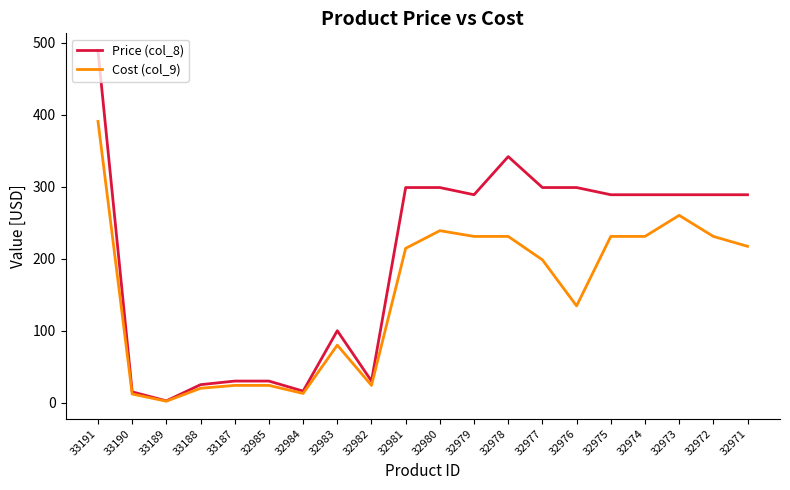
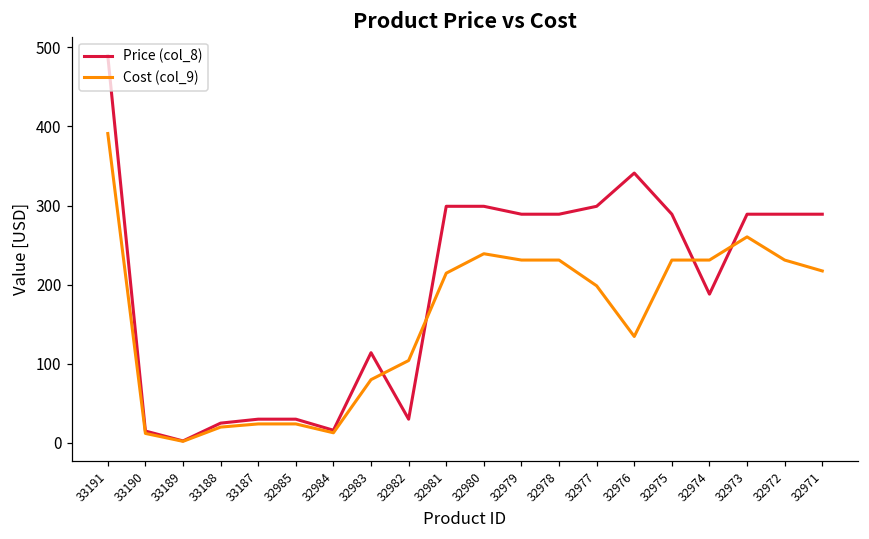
  {
    "Price (col_8)": {
      "33188": 30,
      "33187": 30,
      "32985": 30,
-     "32983": 100,
+     "32983": 110,
      "32982": 30,
      "32981": 300,
      "32980": 300,
      "32979": 290,
-     "32978": 340,
+     "32978": 290,
      "32977": 300,
-     "32976": 300,
+     "32976": 340,
      "32975": 290,
-     "32974": 290,
+     "32974": 190,
      "32973": 290,
      "32972": 290,
      "32971": 290
    },
    "Cost (col_9)": {
      "33191": 390,
      "33188": 20,
      "33187": 20,
      "32985": 20,
      "32983": 80,
-     "32982": 20,
+     "32982": 100,
      "32981": 210,
      "32980": 240,
      "32979": 230,
      "32978": 230,
      "32977": 200,
      "32976": 130,
      "32975": 230,
      "32974": 230,
      "32973": 260,
      "32972": 230,
      "32971": 220
    }
  }
